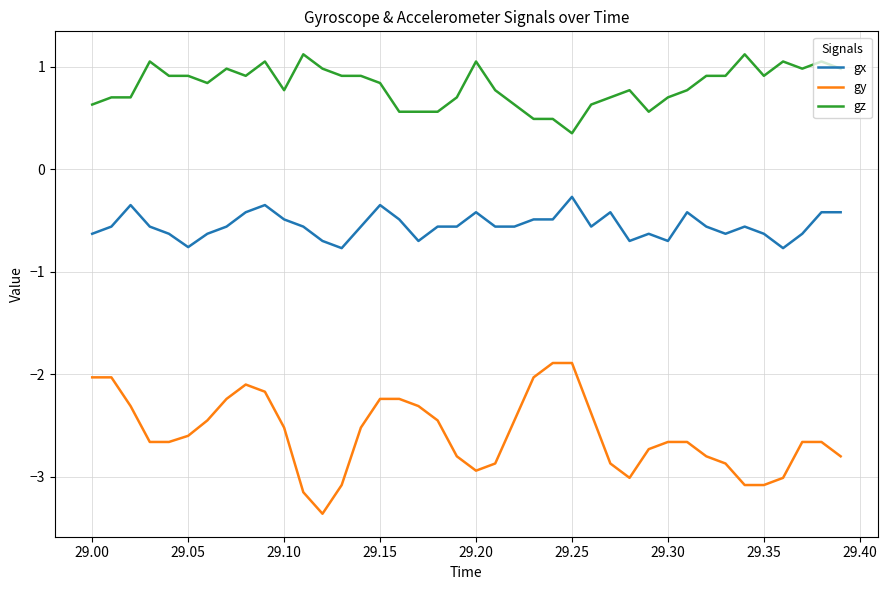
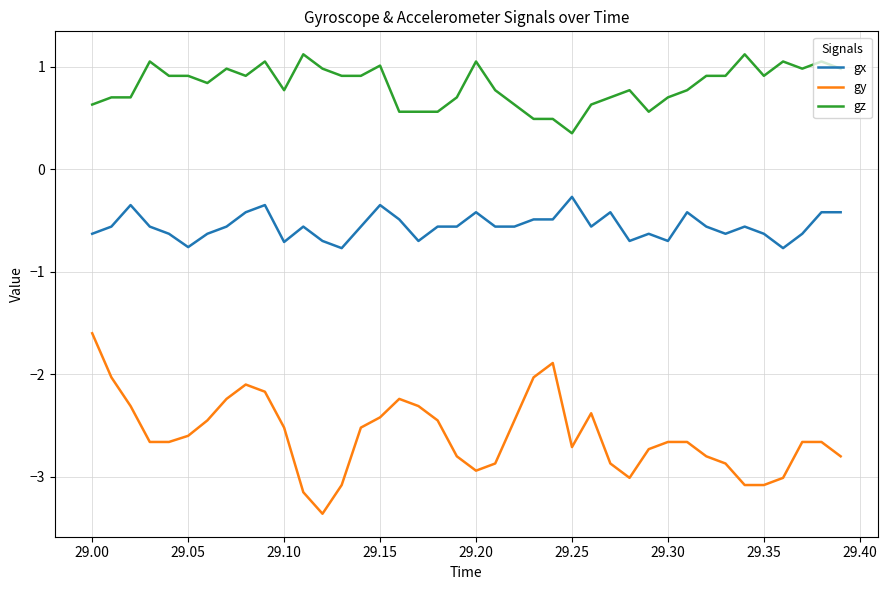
  {
    "gx": {
      "29.00": -0.63,
      "29.05": -0.76,
-     "29.10": -0.49,
+     "29.10": -0.71,
      "29.15": -0.35,
      "29.20": -0.42,
      "29.25": -0.27,
      "29.30": -0.70,
      "29.35": -0.63
    },
    "gy": {
-     "29.00": -2.03,
+     "29.00": -1.60,
      "29.05": -2.60,
      "29.10": -2.52,
-     "29.15": -2.24,
+     "29.15": -2.42,
      "29.20": -2.94,
-     "29.25": -1.89,
+     "29.25": -2.71,
      "29.30": -2.66,
      "29.35": -3.08
    },
    "gz": {
      "29.00": 0.63,
      "29.05": 0.91,
      "29.10": 0.77,
-     "29.15": 0.84,
+     "29.15": 1.01,
      "29.20": 1.05,
      "29.25": 0.35,
      "29.30": 0.70,
      "29.35": 0.91
    }
  }
